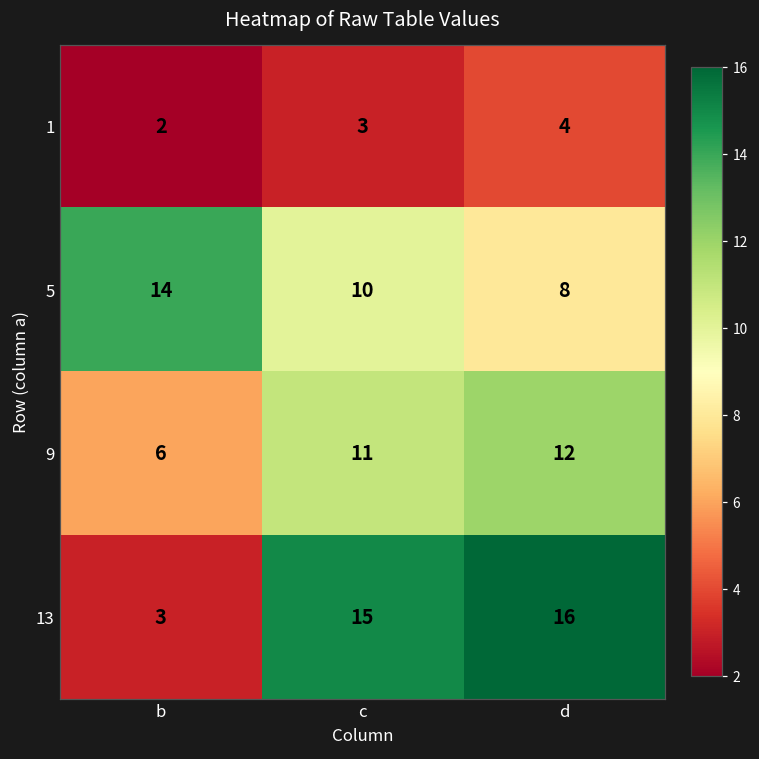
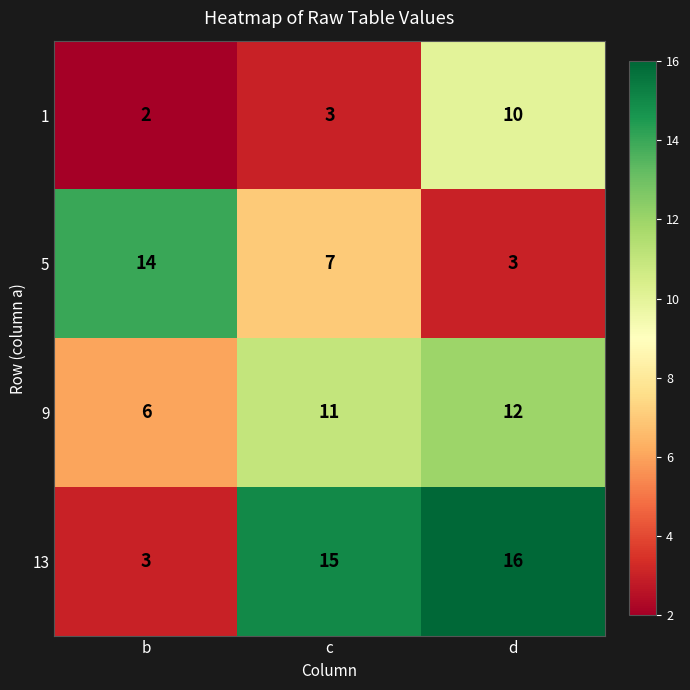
  {
    "1": {
      "b": 2,
      "c": 3,
-     "d": 4
+     "d": 10
    },
    "5": {
      "b": 14,
-     "c": 10,
-     "d": 8
+     "c": 7,
+     "d": 3
    },
    "9": {
      "b": 6,
      "c": 11,
      "d": 12
    },
    "13": {
      "b": 3,
      "c": 15,
      "d": 16
    }
  }
